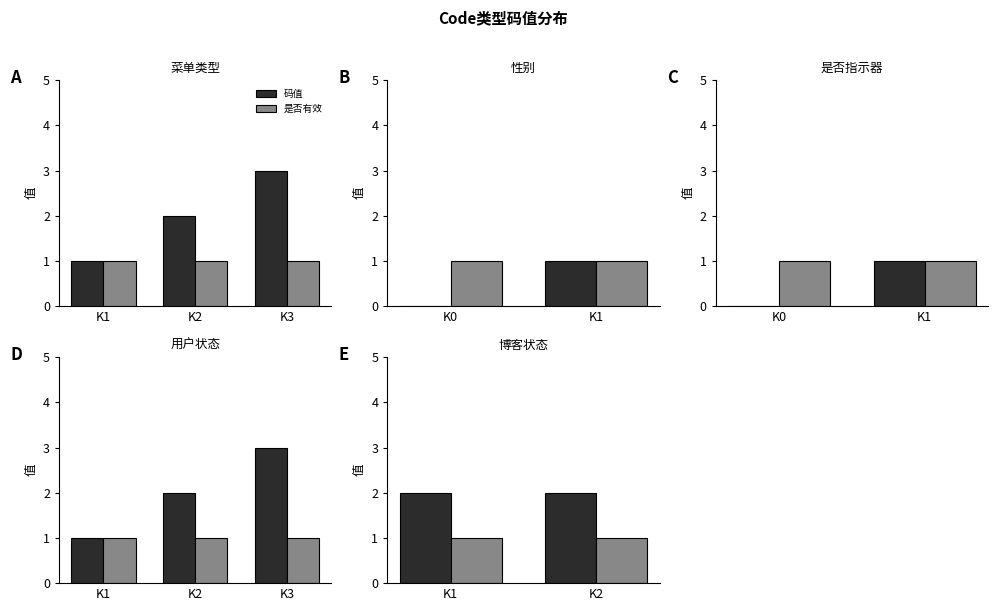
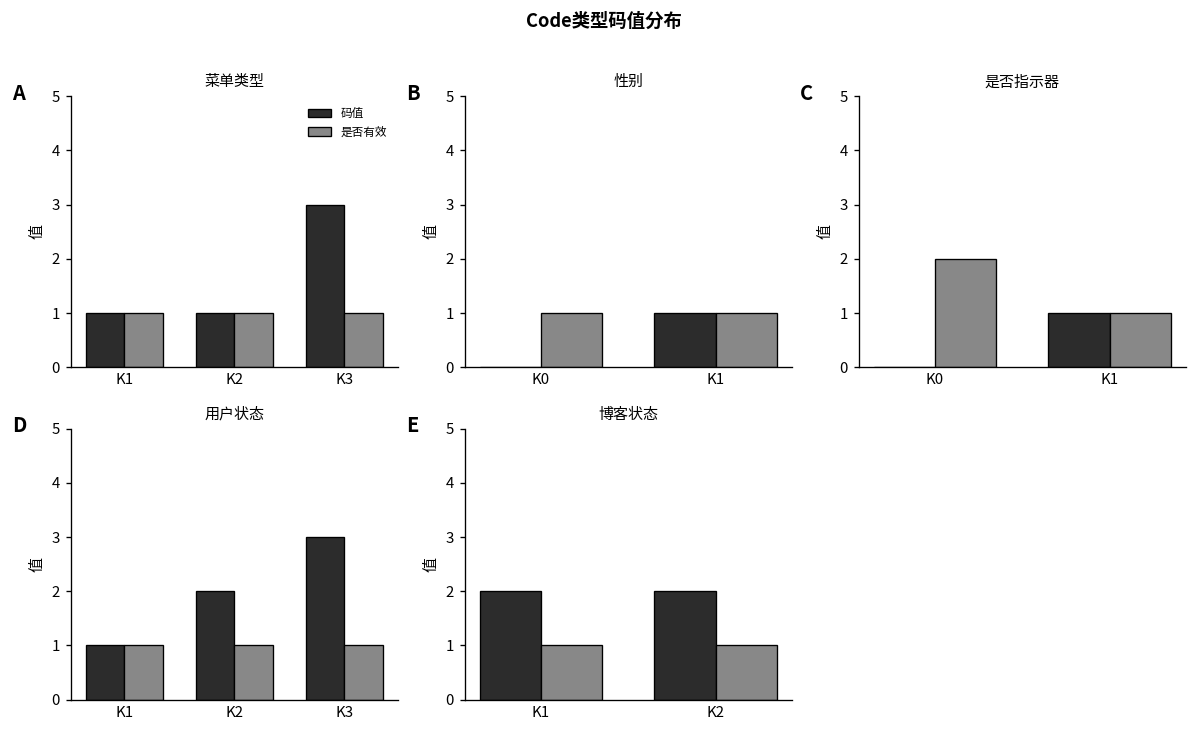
  {
    "菜单类型": {
      "码值": {
        "K1": 1,
-       "K2": 2,
+       "K2": 1,
        "K3": 3
      },
      "是否有效": {
        "K1": 1,
        "K2": 1,
        "K3": 1
      }
    },
    "性别": {
      "码值": {
        "K0": 0.0,
        "K1": 1.0
      },
      "是否有效": {
        "K0": 1.0,
        "K1": 1.0
      }
    },
    "是否指示器": {
      "码值": {
        "K0": 0,
        "K1": 1
      },
      "是否有效": {
-       "K0": 1,
+       "K0": 2,
        "K1": 1
      }
    },
    "用户状态": {
      "码值": {
        "K1": 1.0,
        "K2": 2.0,
        "K3": 3.0
      },
      "是否有效": {
        "K1": 1.0,
        "K2": 1.0,
        "K3": 1.0
      }
    },
    "博客状态": {
      "码值": {
        "K1": 2.0,
        "K2": 2.0
      },
      "是否有效": {
        "K1": 1.0,
        "K2": 1.0
      }
    }
  }
